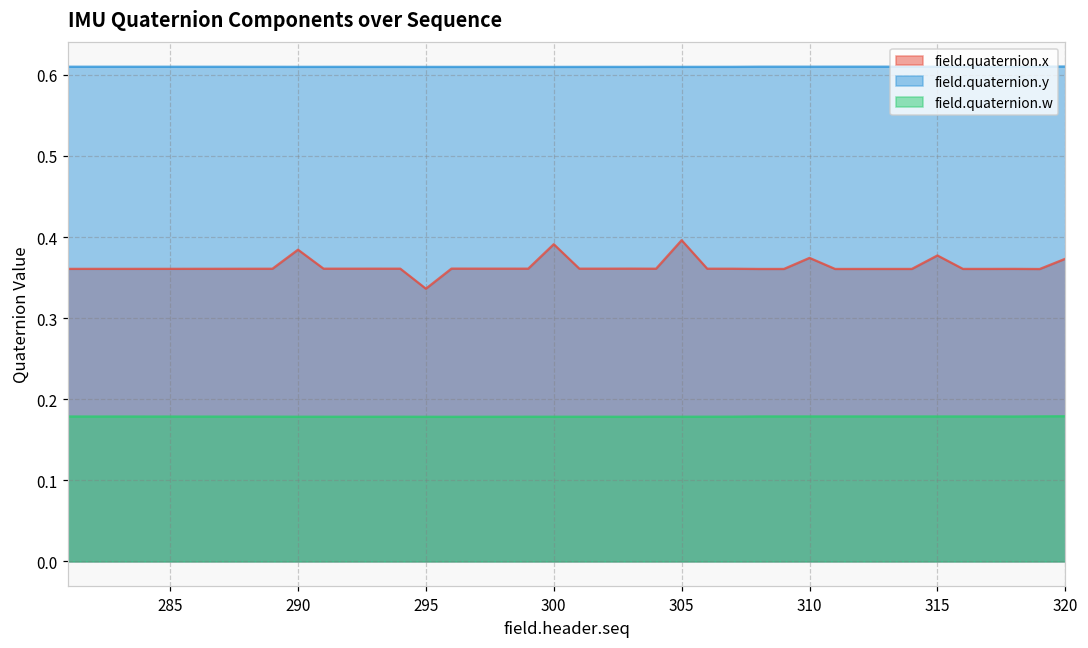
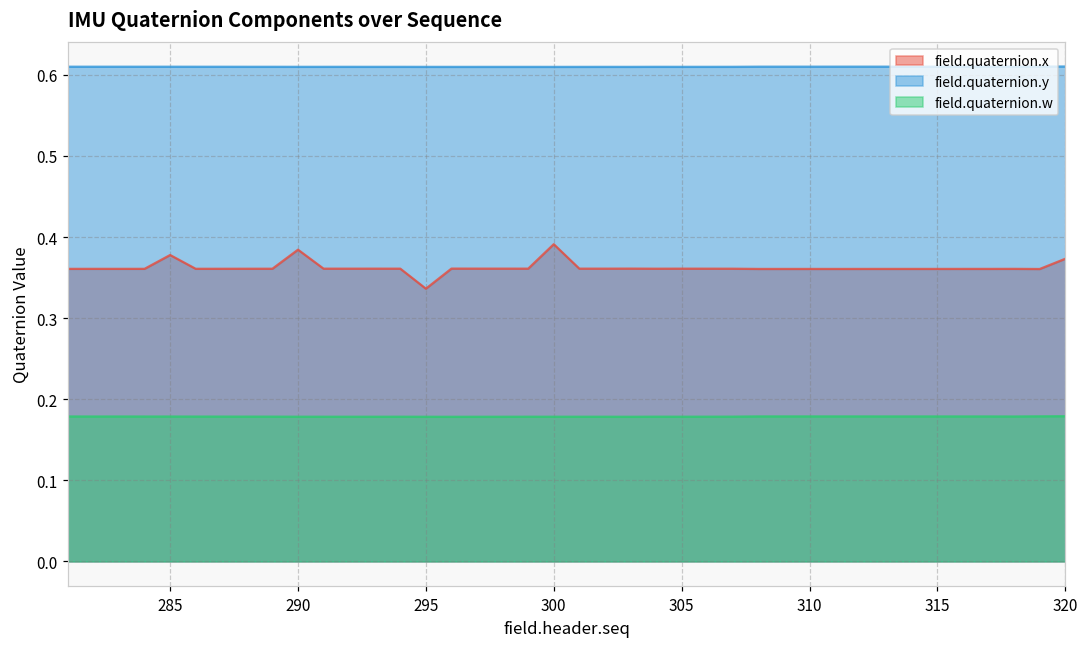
  {
    "field.quaternion.x": {
-     "285": 0.36,
+     "285": 0.38,
      "290": 0.38,
      "295": 0.34,
      "300": 0.39,
-     "305": 0.40,
-     "310": 0.37,
-     "315": 0.38,
+     "305": 0.36,
+     "310": 0.36,
+     "315": 0.36,
      "320": 0.37
    },
    "field.quaternion.y": {
      "285": 0.61,
      "290": 0.61,
      "295": 0.61,
      "300": 0.61,
      "305": 0.61,
      "310": 0.61,
      "320": 0.61
    },
    "field.quaternion.w": {
      "285": 0.18,
      "290": 0.18,
      "295": 0.18,
      "300": 0.18,
      "305": 0.18,
      "310": 0.18,
      "315": 0.18,
      "320": 0.18
    }
  }
